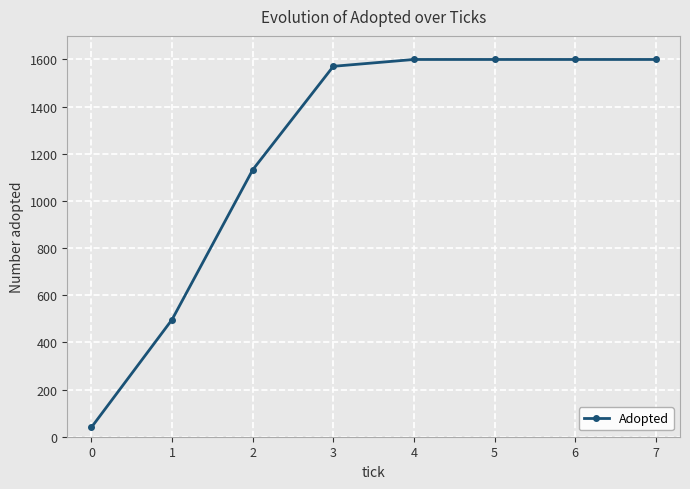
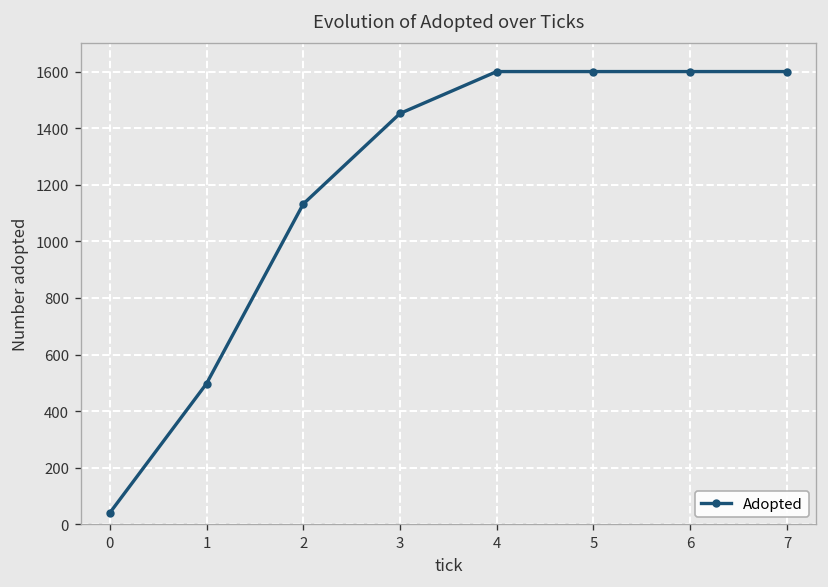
  {
    "0": 40,
    "1": 500,
    "2": 1130,
-   "3": 1570,
+   "3": 1450,
    "4": 1600,
    "5": 1600,
    "6": 1600,
    "7": 1600
  }
